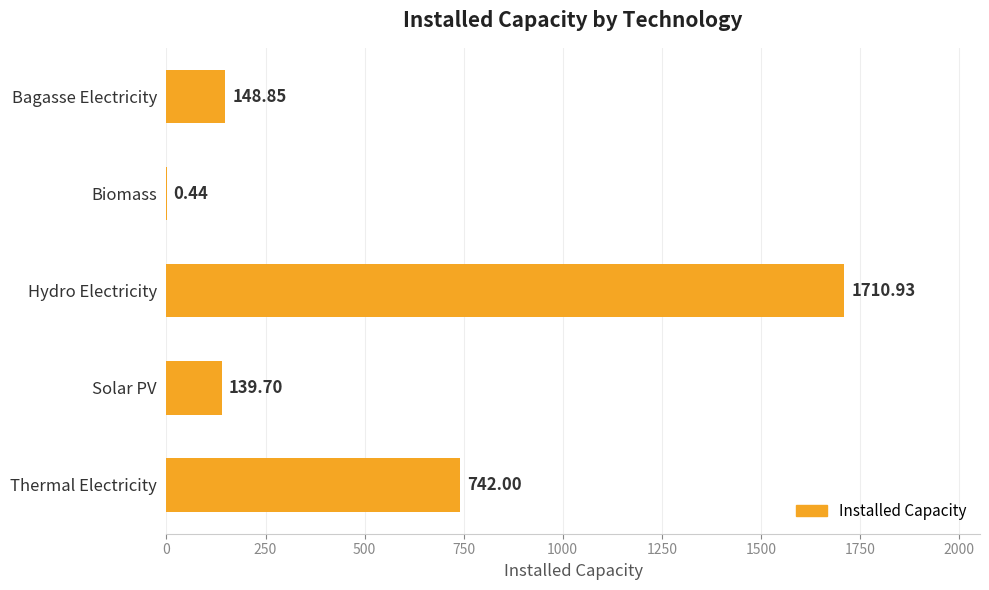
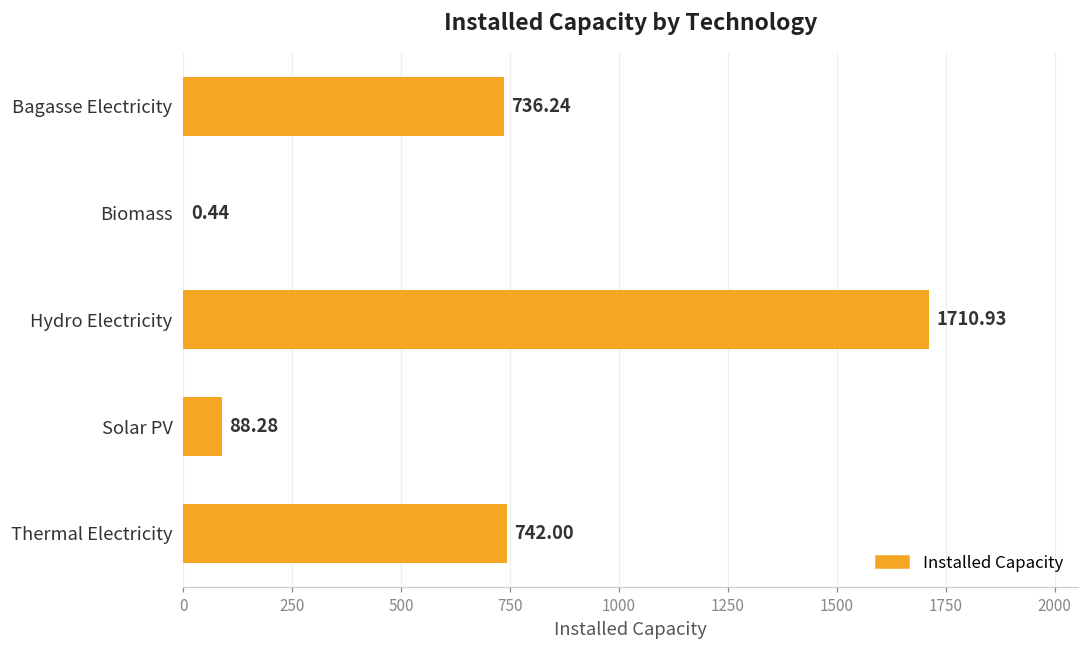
  {
-   "Bagasse Electricity": 148.85,
+   "Bagasse Electricity": 736.24,
    "Biomass": 0.44,
    "Hydro Electricity": 1710.93,
-   "Solar PV": 139.70,
+   "Solar PV": 88.28,
    "Thermal Electricity": 742.00
  }
